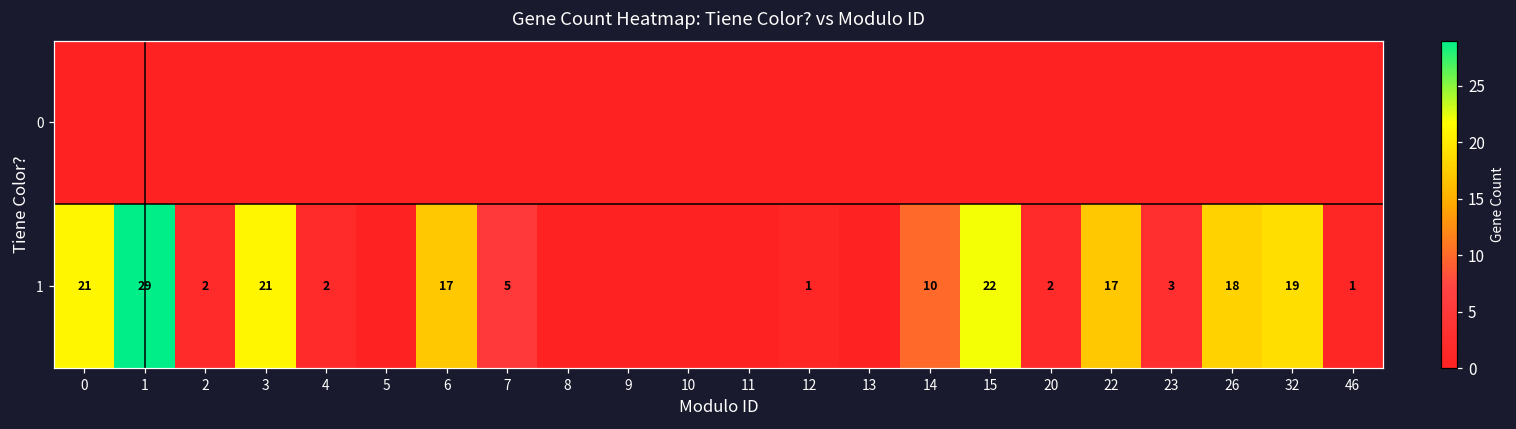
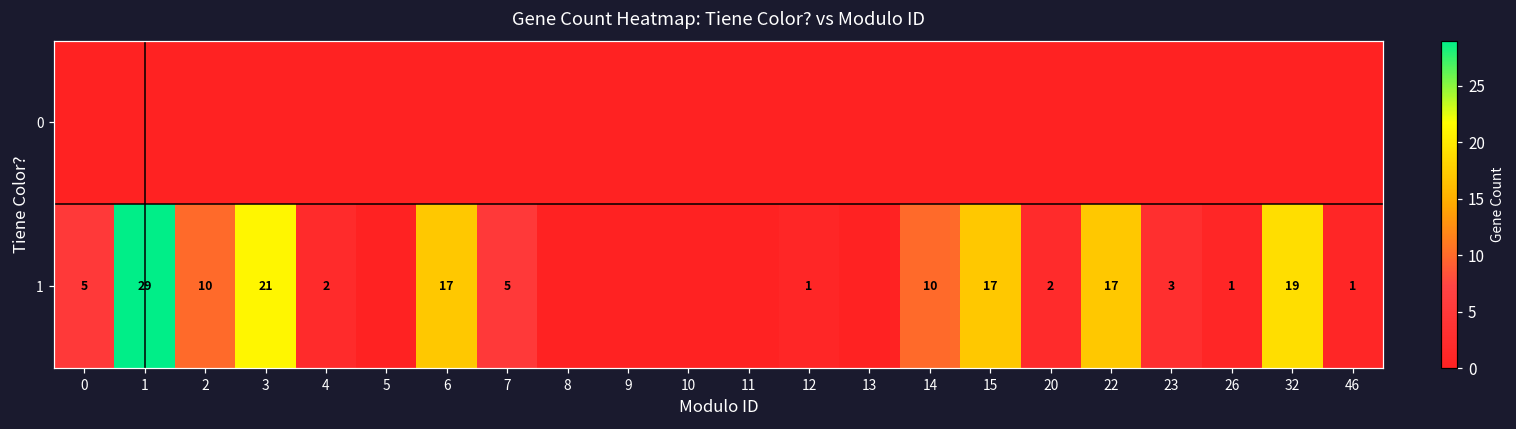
  {
    "1": {
-     "0": 21,
+     "0": 5,
      "1": 29,
-     "2": 2,
+     "2": 10,
      "3": 21,
      "4": 2,
      "6": 17,
      "7": 5,
      "12": 1,
      "14": 10,
-     "15": 22,
+     "15": 17,
      "20": 2,
      "22": 17,
      "23": 3,
-     "26": 18,
+     "26": 1,
      "32": 19,
      "46": 1
    }
  }
